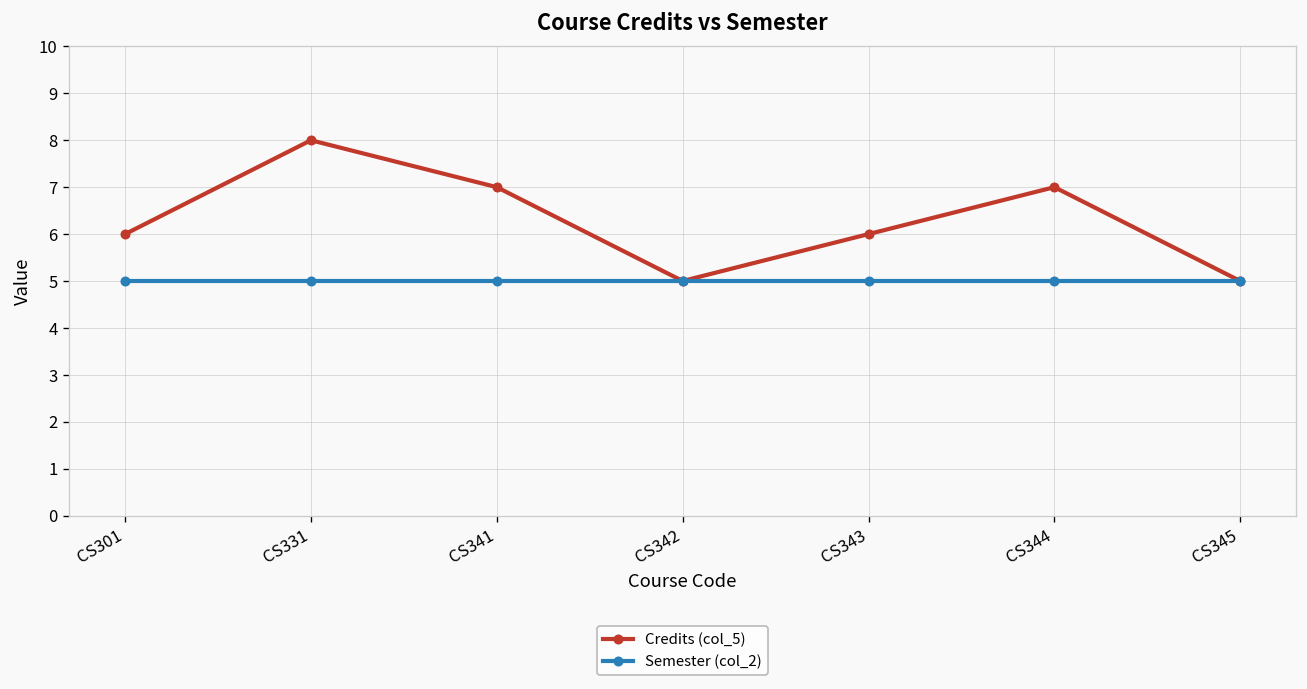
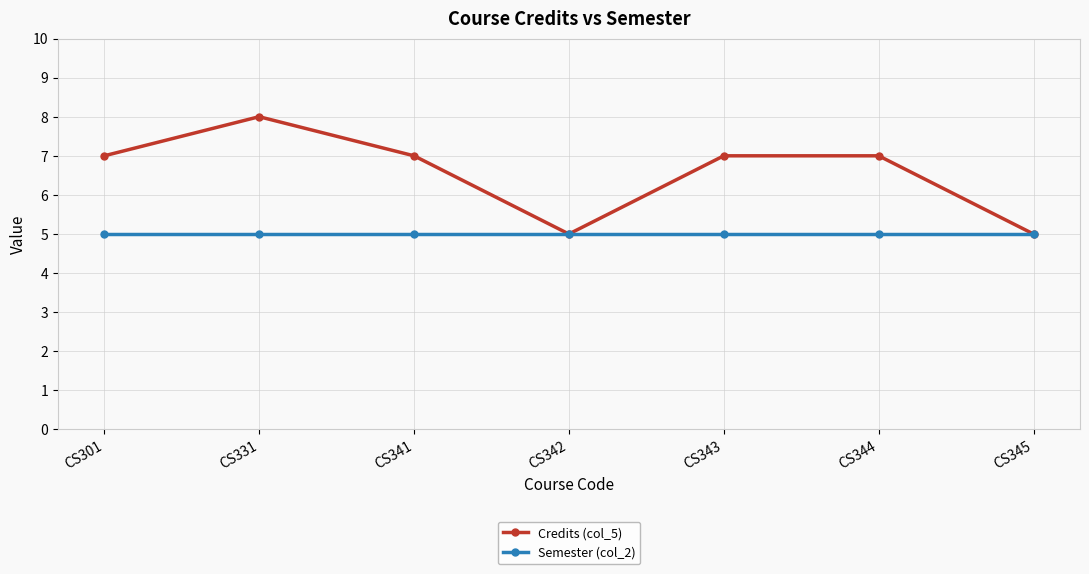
  {
    "Credits (col_5)": {
-     "CS301": 6,
+     "CS301": 7,
      "CS331": 8,
      "CS341": 7,
-     "CS343": 6,
+     "CS343": 7,
      "CS344": 7
    },
    "Semester (col_2)": {
      "CS301": 5,
      "CS331": 5,
      "CS341": 5,
      "CS343": 5,
      "CS344": 5
    }
  }
